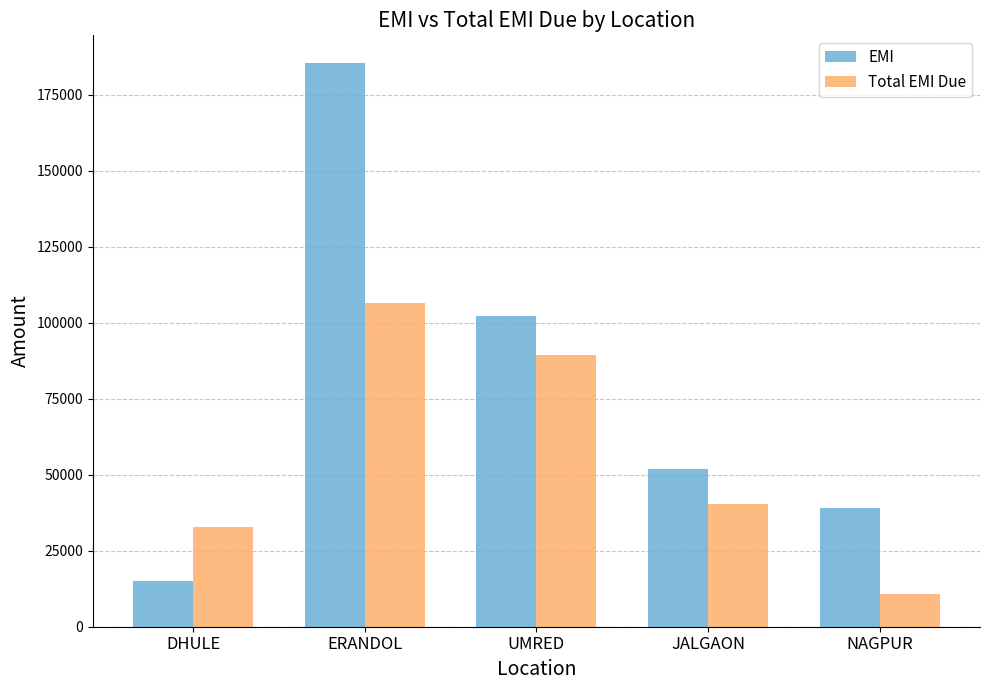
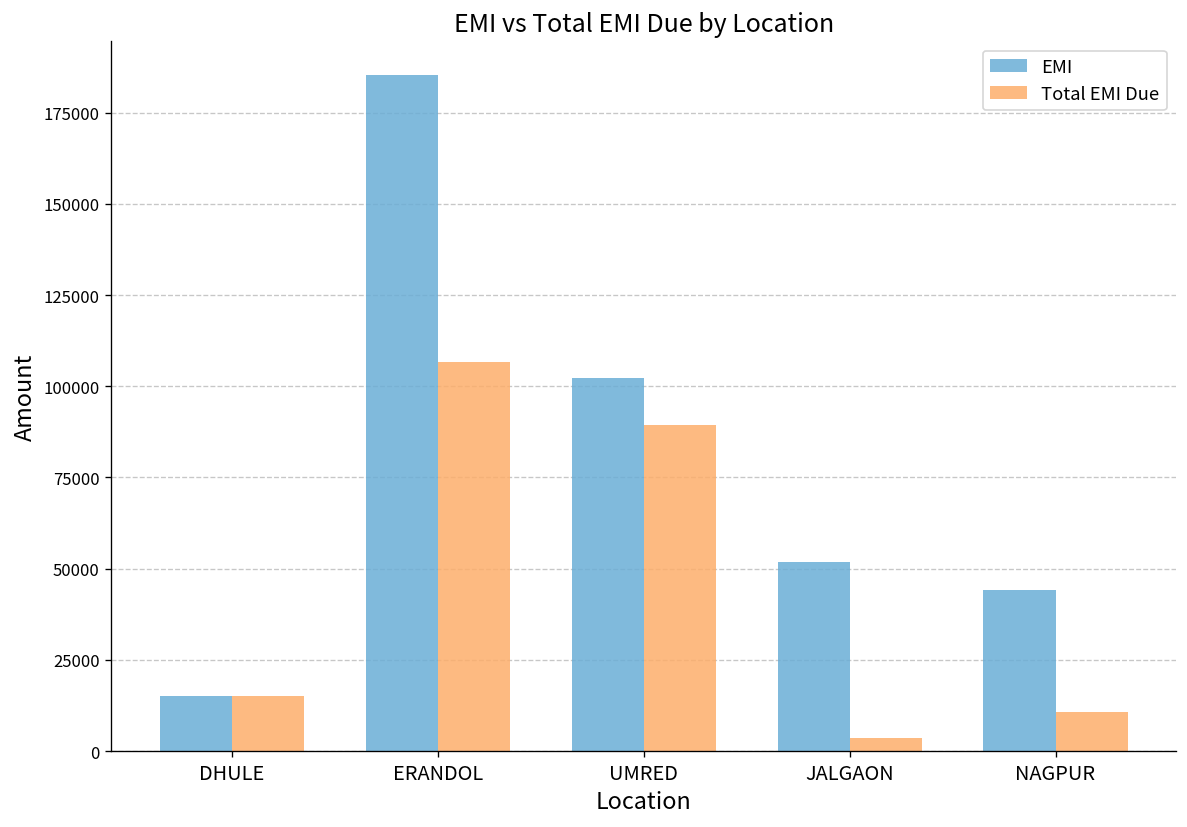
  {
    "EMI": {
      "DHULE": 15000,
      "ERANDOL": 185000,
      "UMRED": 102000,
      "JALGAON": 52000,
-     "NAGPUR": 39000
+     "NAGPUR": 44000
    },
    "Total EMI Due": {
-     "DHULE": 33000,
+     "DHULE": 15000,
      "ERANDOL": 107000,
      "UMRED": 89000,
-     "JALGAON": 40000,
+     "JALGAON": 4000,
      "NAGPUR": 11000
    }
  }
